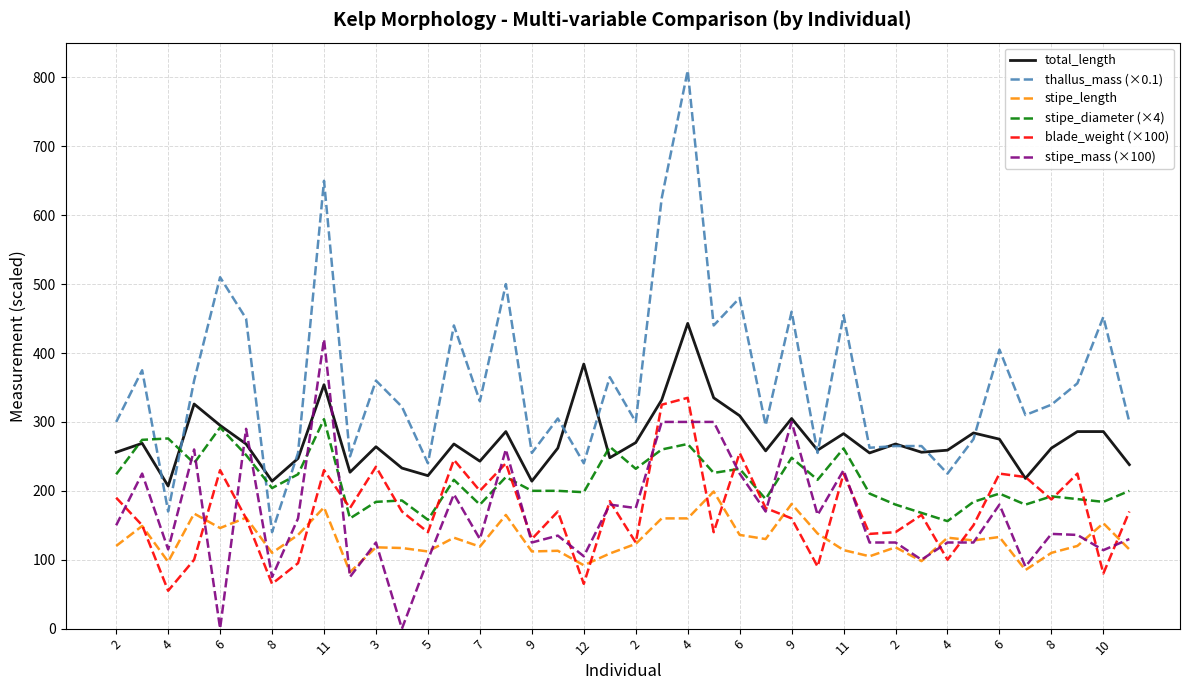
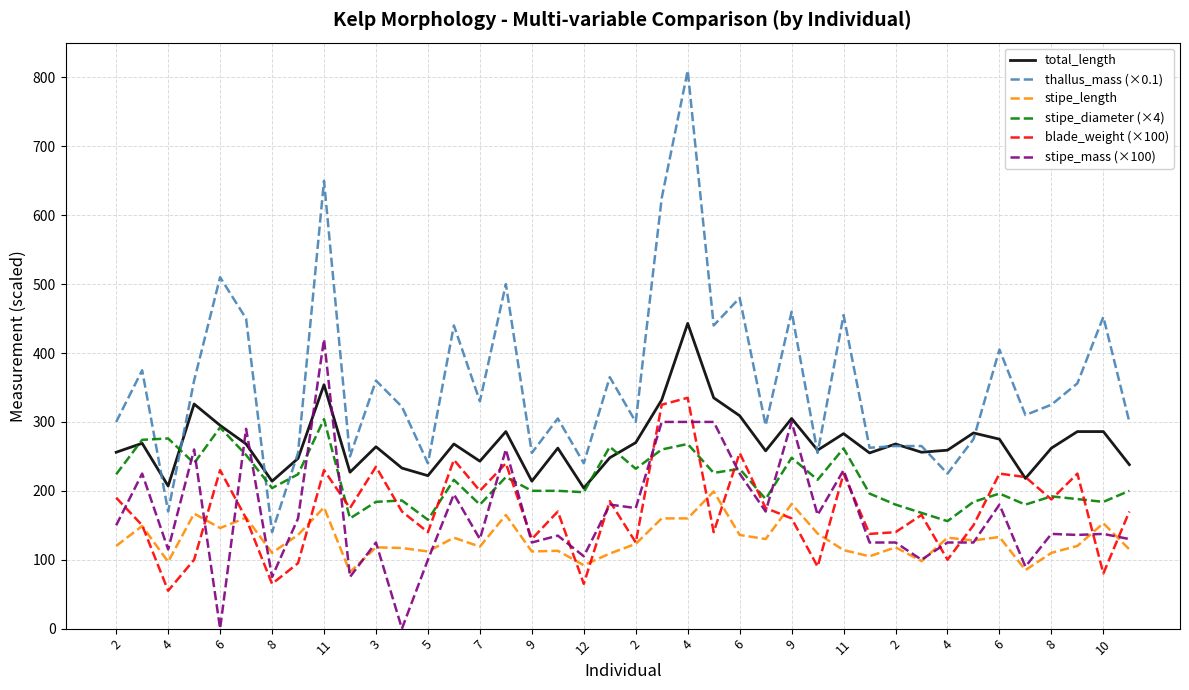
  {
    "total_length": {
-     "12": 380,
+     "12": 200,
      "10": 290
    },
    "thallus_mass (×0.1)": {
      "12": 240,
      "10": 450
    },
    "stipe_length": {
      "12": 90,
      "10": 150
    },
    "stipe_diameter (×4)": {
      "12": 200,
      "10": 180
    },
    "blade_weight (×100)": {
      "12": 70,
      "10": 80
    },
    "stipe_mass (×100)": {
      "12": 110,
-     "10": 110
+     "10": 140
    }
  }
